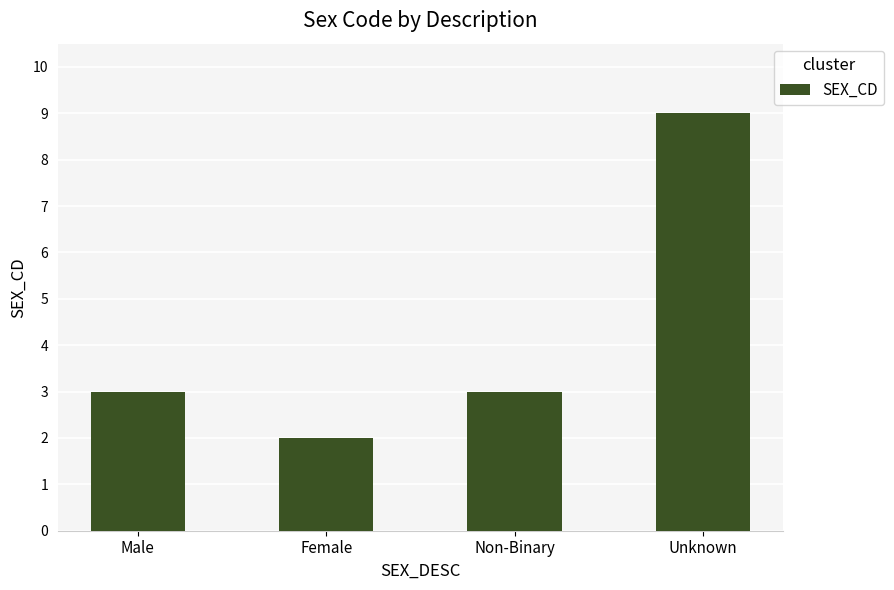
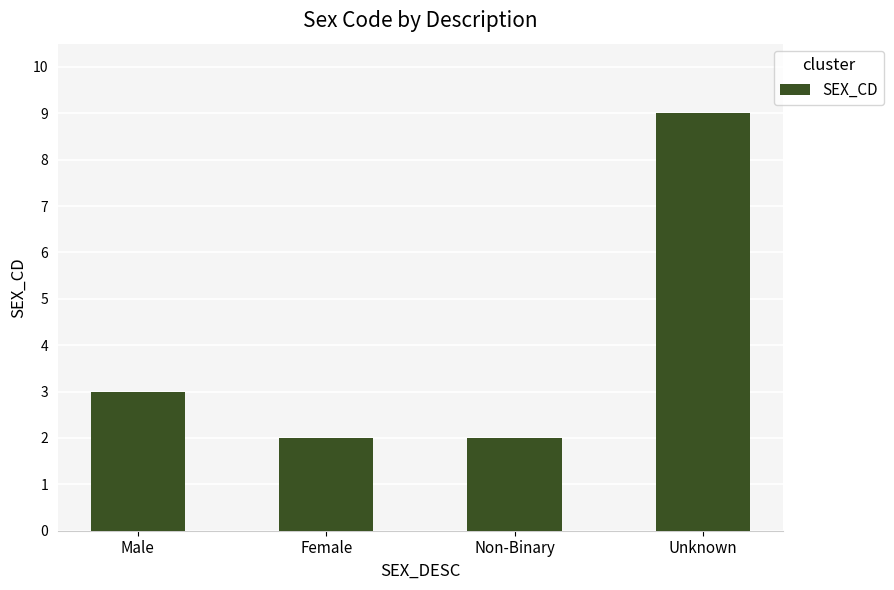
  {
    "Male": 3,
    "Female": 2,
-   "Non-Binary": 3,
+   "Non-Binary": 2,
    "Unknown": 9
  }
